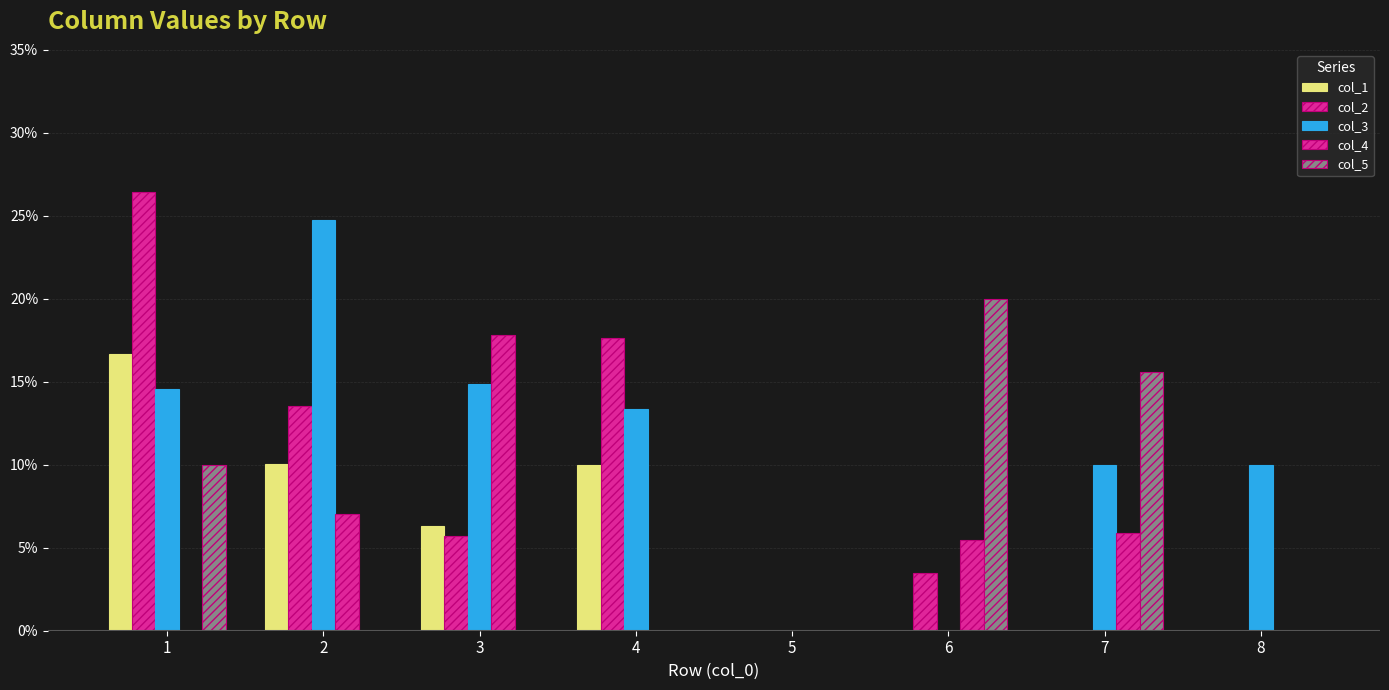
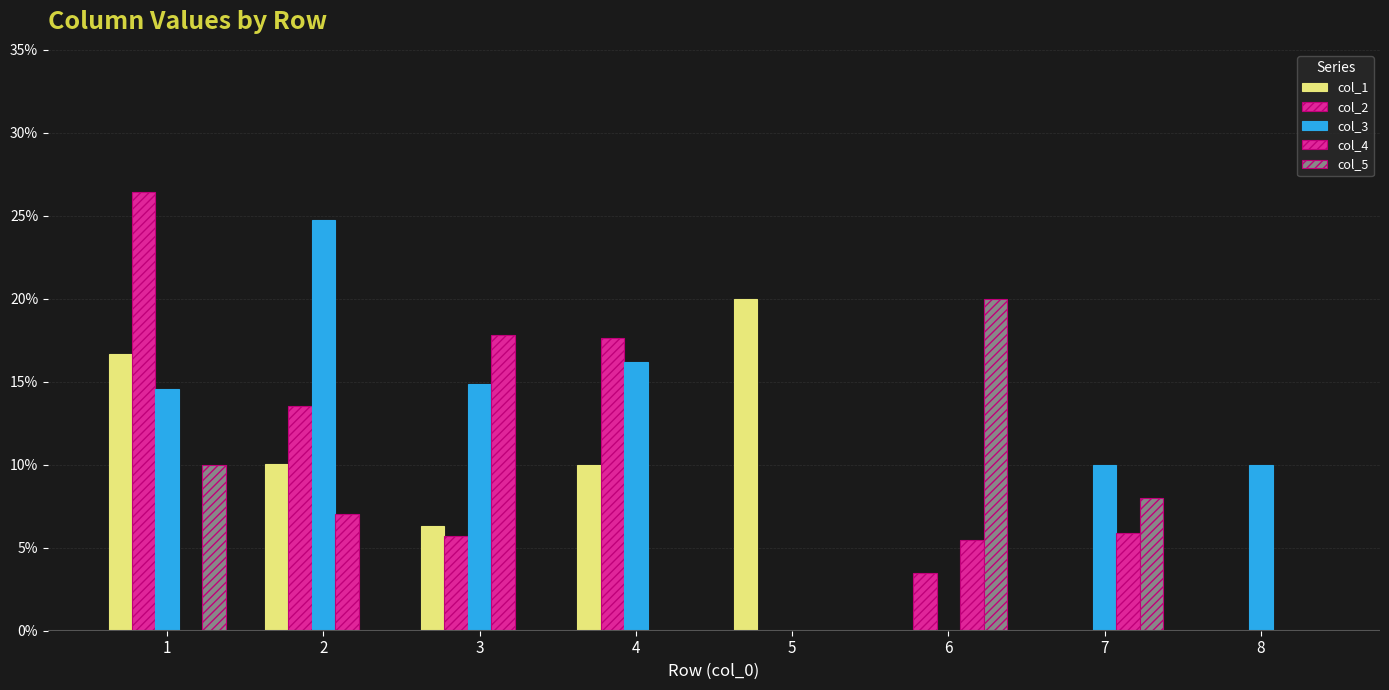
  {
    "col_1": {
      "1": "16.7%",
      "2": "10.0%",
      "3": "6.3%",
      "4": "10.0%",
-     "5": "0.0%",
+     "5": "20.0%",
      "6": "0.0%",
      "7": "0.0%",
      "8": "0.0%"
    },
    "col_3": {
      "1": "14.5%",
      "2": "24.8%",
      "3": "14.9%",
-     "4": "13.4%",
+     "4": "16.2%",
      "5": "0.0%",
      "6": "0.0%",
      "7": "10.0%",
      "8": "10.0%"
    },
    "col_5": {
      "1": "10.0%",
      "2": "0.0%",
      "3": "0.0%",
      "4": "0.0%",
      "5": "0.0%",
      "6": "20.0%",
-     "7": "15.6%",
+     "7": "8.0%",
      "8": "0.0%"
    }
  }
